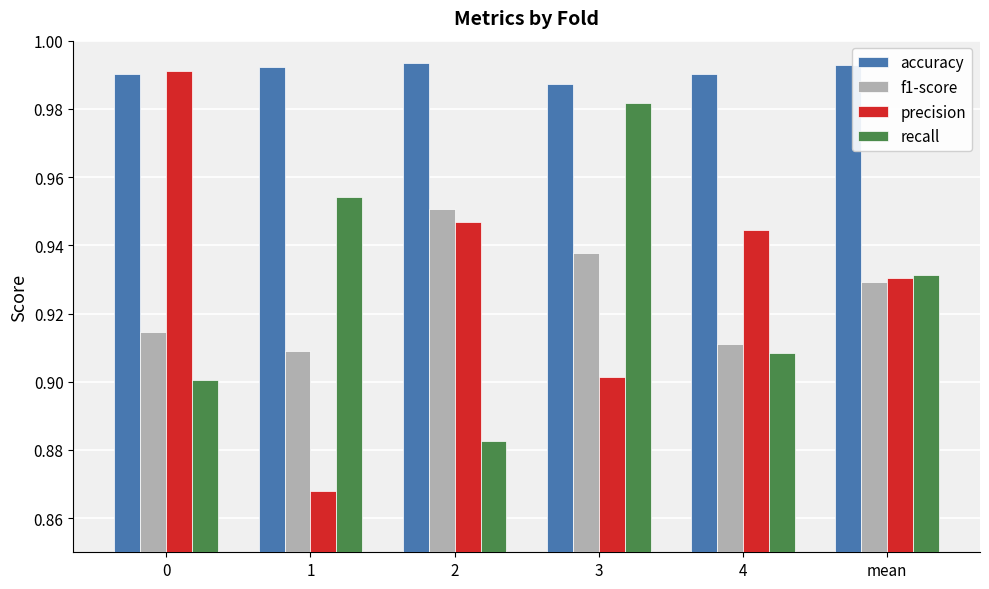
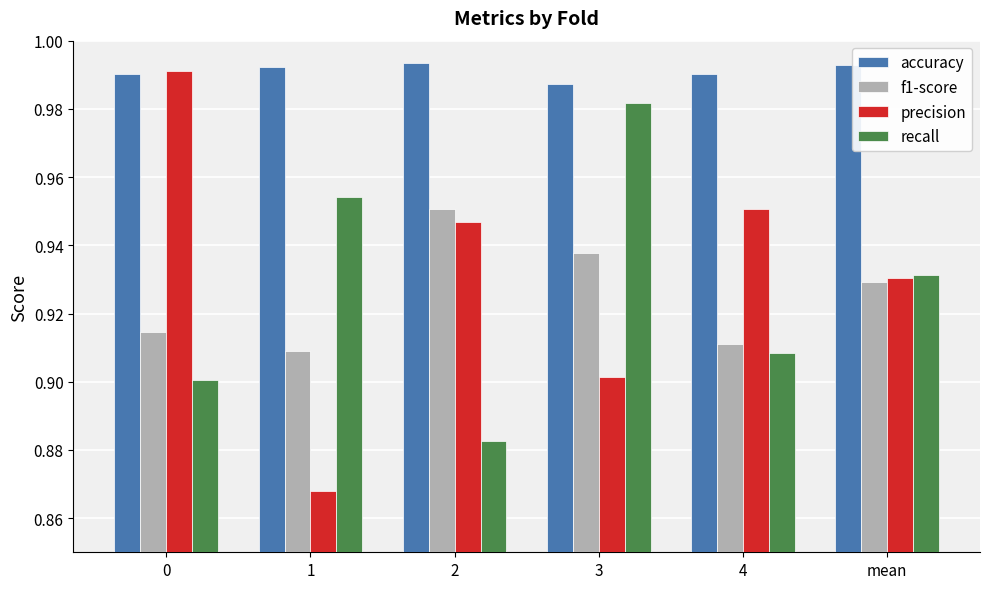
  {
    "accuracy": {
      "0": 0.990,
      "1": 0.992,
      "2": 0.993,
      "3": 0.987,
      "4": 0.990,
      "mean": 0.993
    },
    "f1-score": {
      "0": 0.914,
      "1": 0.909,
      "2": 0.951,
      "3": 0.938,
      "4": 0.911,
      "mean": 0.929
    },
    "precision": {
      "0": 0.991,
      "1": 0.868,
      "2": 0.947,
      "3": 0.901,
-     "4": 0.944,
+     "4": 0.951,
      "mean": 0.930
    },
    "recall": {
      "0": 0.901,
      "1": 0.954,
      "2": 0.883,
      "3": 0.982,
      "4": 0.908,
      "mean": 0.931
    }
  }
